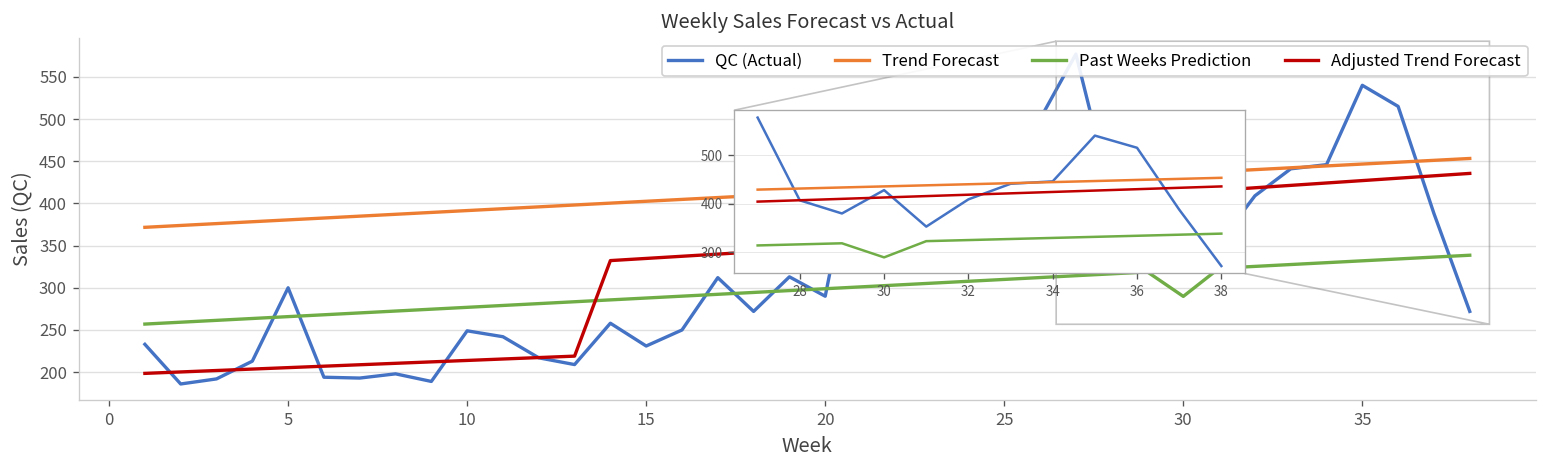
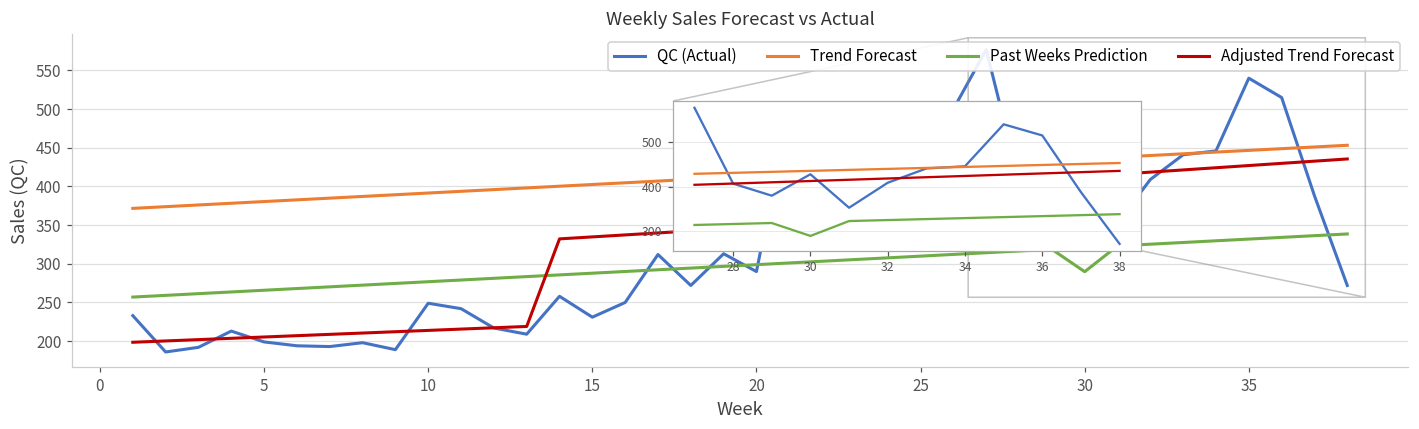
  {
    "QC (Actual)": {
-     "5": 300,
+     "5": 200,
      "10": 250,
      "15": 230,
      "20": 290,
      "25": 370,
      "30": 430,
      "35": 540
    },
    "Trend Forecast": {
      "5": 380,
      "10": 390,
      "15": 400,
      "20": 410,
      "25": 420,
      "30": 440,
      "35": 450
    },
    "Past Weeks Prediction": {
      "5": 270,
      "10": 280,
      "15": 290,
      "20": 300,
      "25": 310,
      "30": 290,
      "35": 330
    },
    "Adjusted Trend Forecast": {
      "5": 210,
      "10": 210,
      "15": 330,
      "20": 350,
      "25": 360,
      "30": 410,
      "35": 430
    }
  }
